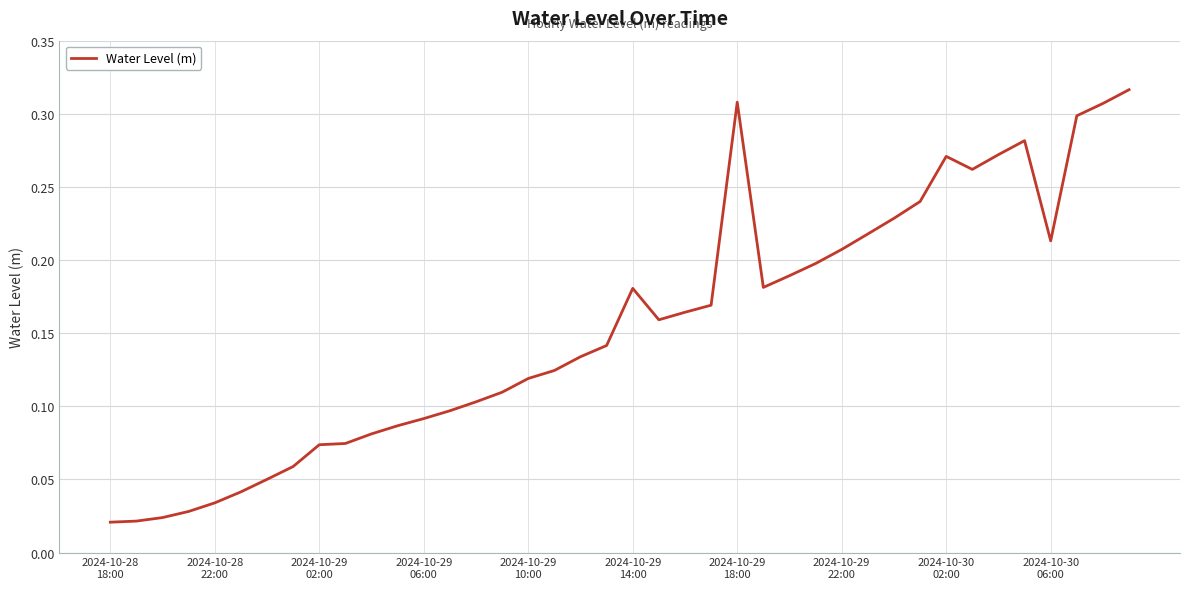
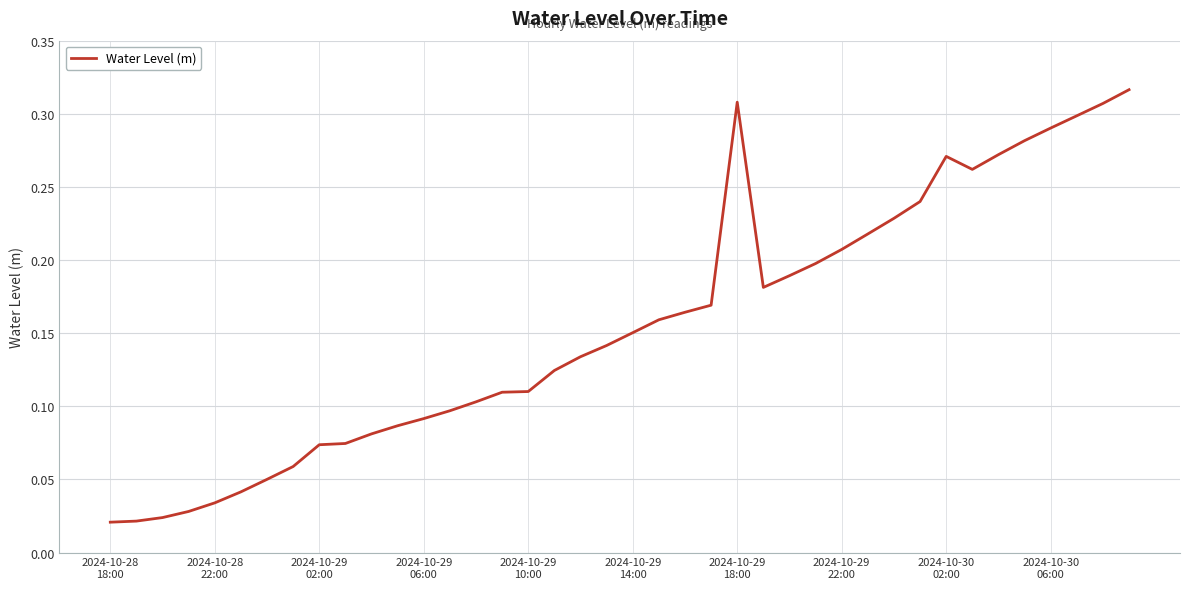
  {
    "2024-10-28 18:00": 0.021,
    "2024-10-28 22:00": 0.034,
    "2024-10-29 02:00": 0.074,
    "2024-10-29 06:00": 0.092,
-   "2024-10-29 10:00": 0.119,
-   "2024-10-29 14:00": 0.181,
+   "2024-10-29 10:00": 0.110,
+   "2024-10-29 14:00": 0.150,
    "2024-10-29 18:00": 0.308,
    "2024-10-29 22:00": 0.207,
    "2024-10-30 02:00": 0.271,
-   "2024-10-30 06:00": 0.213
+   "2024-10-30 06:00": 0.290
  }
